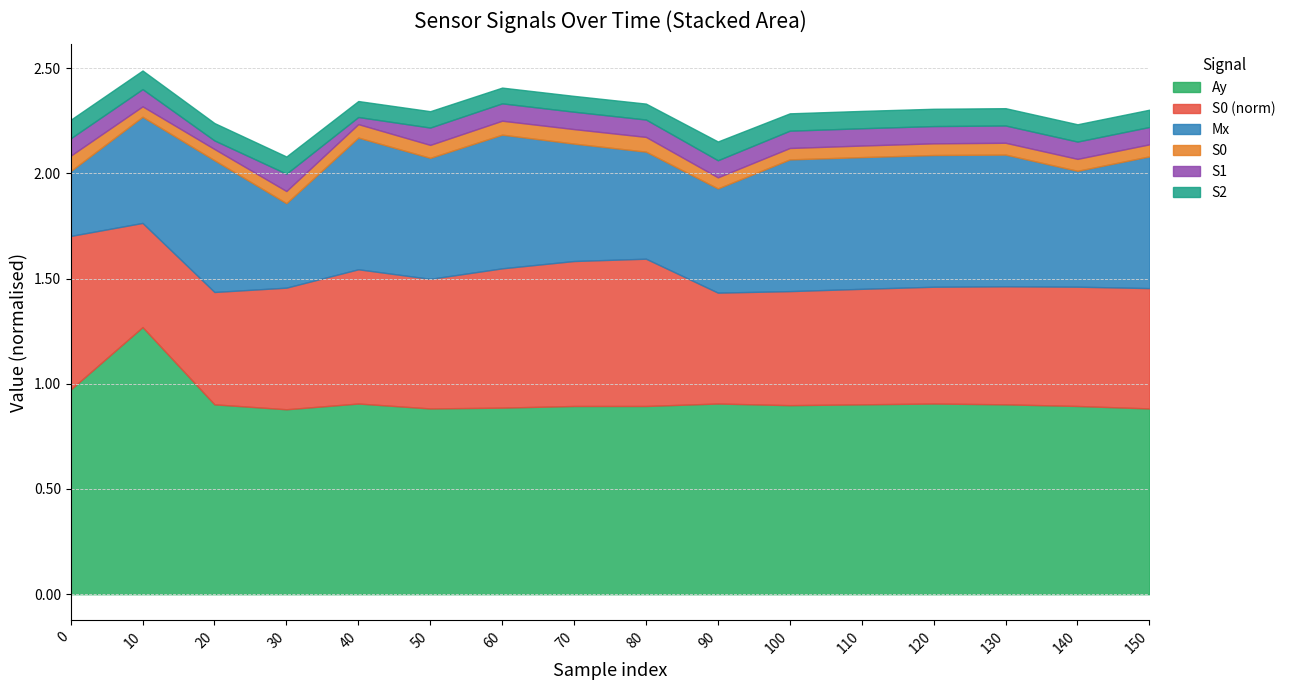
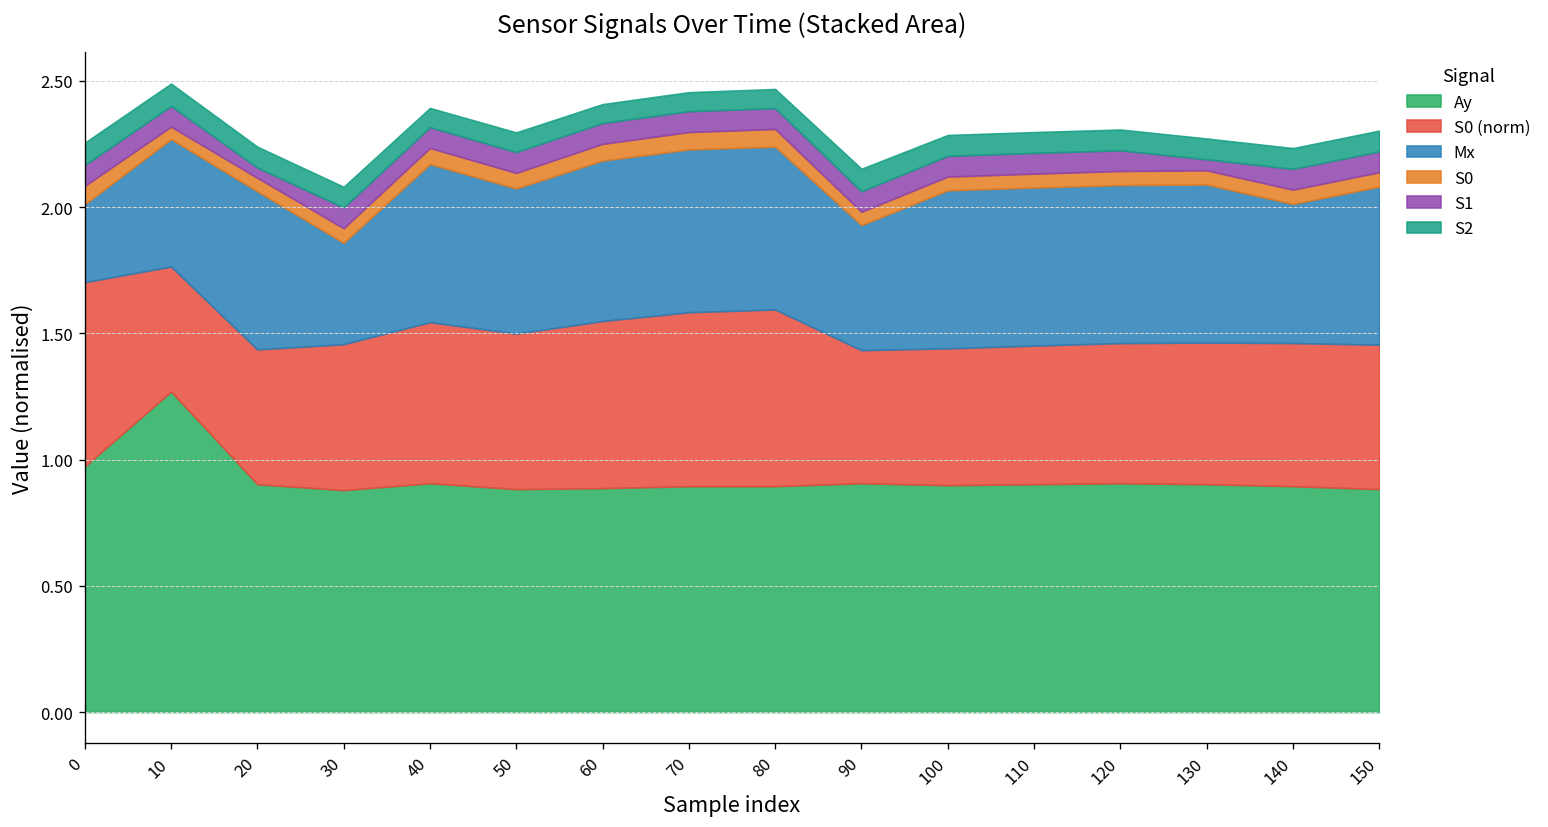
  {
    "Mx": {
      "0": 0.31,
      "10": 0.50,
      "20": 0.63,
      "30": 0.40,
      "40": 0.63,
      "50": 0.57,
      "60": 0.64,
-     "70": 0.56,
-     "80": 0.51,
+     "70": 0.64,
+     "80": 0.64,
      "90": 0.50,
      "100": 0.63,
      "110": 0.63,
      "120": 0.63,
      "130": 0.63,
      "140": 0.55,
      "150": 0.63
    },
    "S1": {
      "0": 0.08,
      "10": 0.08,
      "20": 0.04,
      "30": 0.08,
-     "40": 0.03,
+     "40": 0.08,
      "50": 0.08,
      "60": 0.08,
      "70": 0.08,
      "80": 0.08,
      "90": 0.08,
      "100": 0.08,
      "110": 0.08,
      "120": 0.08,
-     "130": 0.08,
+     "130": 0.04,
      "140": 0.08,
      "150": 0.08
    }
  }
